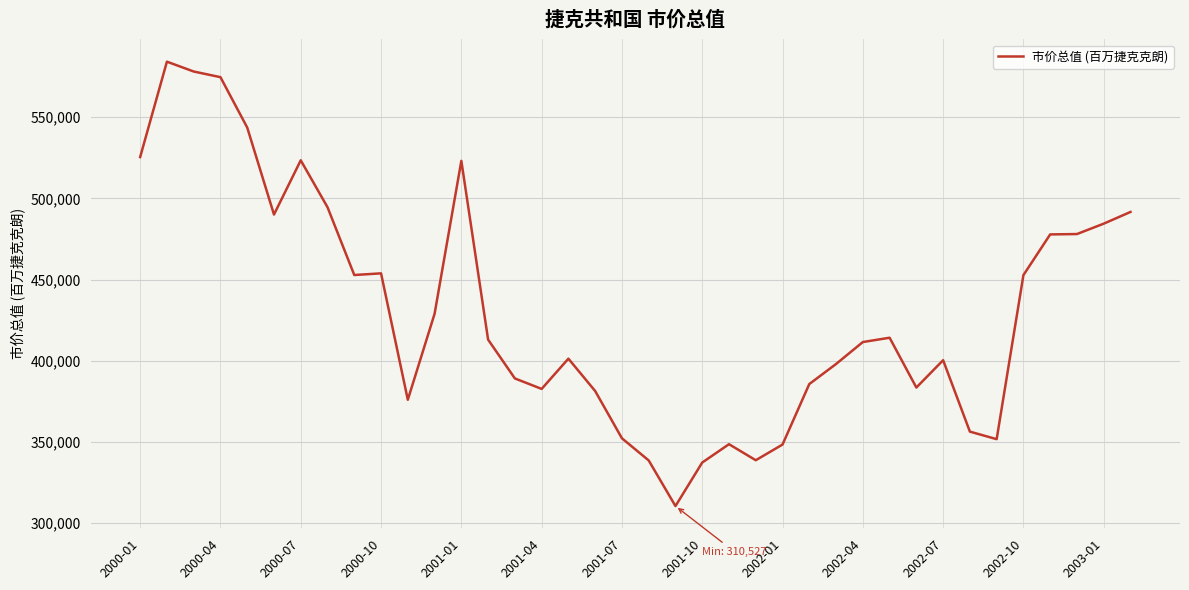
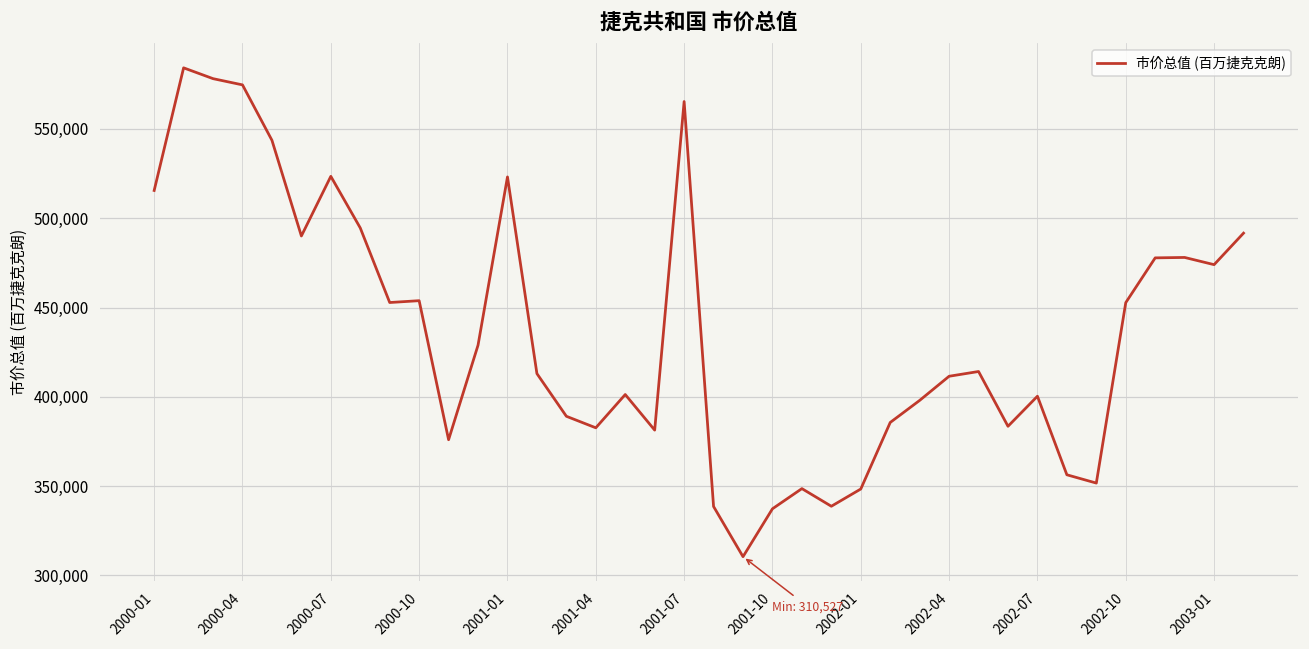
  {
-   "2000-01": "525,000",
+   "2000-01": "516,000",
    "2000-04": "575,000",
    "2000-07": "523,000",
    "2000-10": "454,000",
    "2001-01": "523,000",
    "2001-04": "383,000",
-   "2001-07": "352,000",
+   "2001-07": "565,000",
    "2001-10": "337,000",
    "2002-01": "348,000",
    "2002-04": "412,000",
    "2002-07": "400,000",
    "2002-10": "453,000",
-   "2003-01": "484,000"
+   "2003-01": "474,000"
  }
